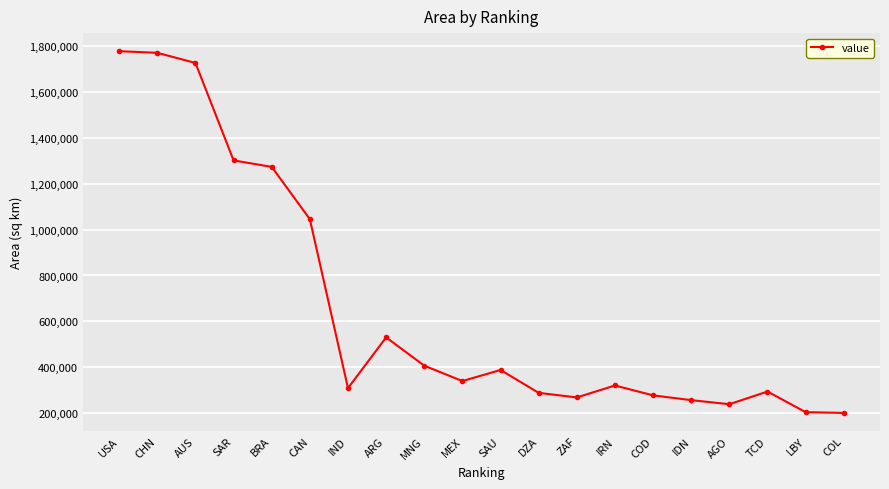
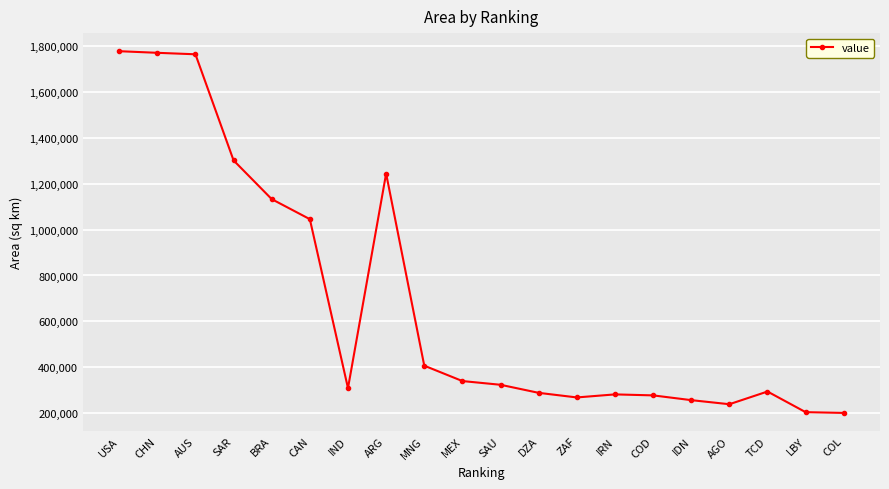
  {
    "USA": "1,780,000",
    "CHN": "1,770,000",
-   "AUS": "1,730,000",
+   "AUS": "1,760,000",
    "SAR": "1,300,000",
-   "BRA": "1,270,000",
+   "BRA": "1,130,000",
    "CAN": "1,050,000",
    "IND": "310,000",
-   "ARG": "530,000",
+   "ARG": "1,240,000",
    "MNG": "410,000",
    "MEX": "340,000",
-   "SAU": "390,000",
+   "SAU": "320,000",
    "DZA": "290,000",
    "ZAF": "270,000",
-   "IRN": "320,000",
+   "IRN": "280,000",
    "COD": "280,000",
    "IDN": "260,000",
    "AGO": "240,000",
    "TCD": "290,000",
    "LBY": "200,000",
    "COL": "200,000"
  }
